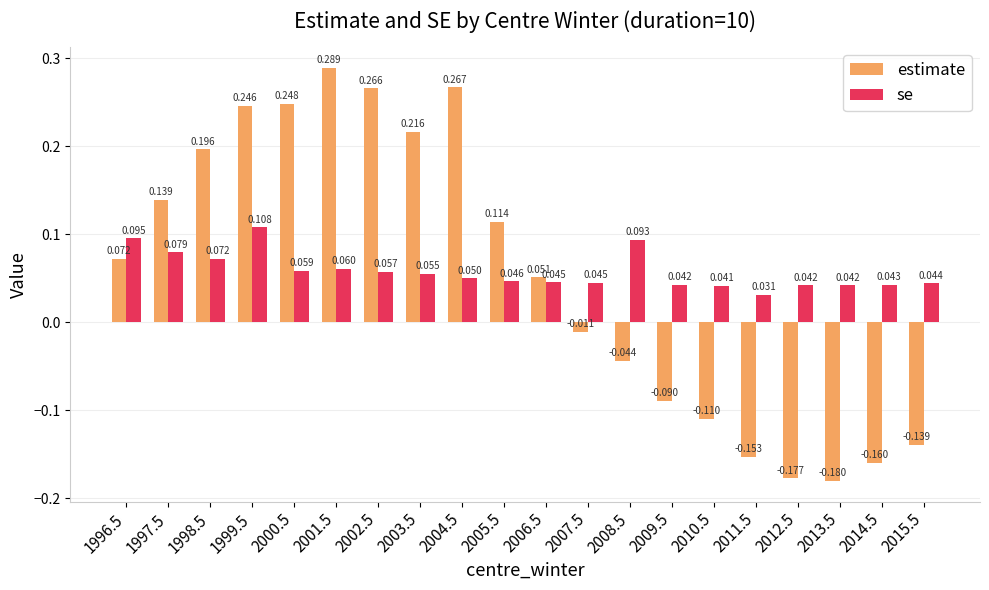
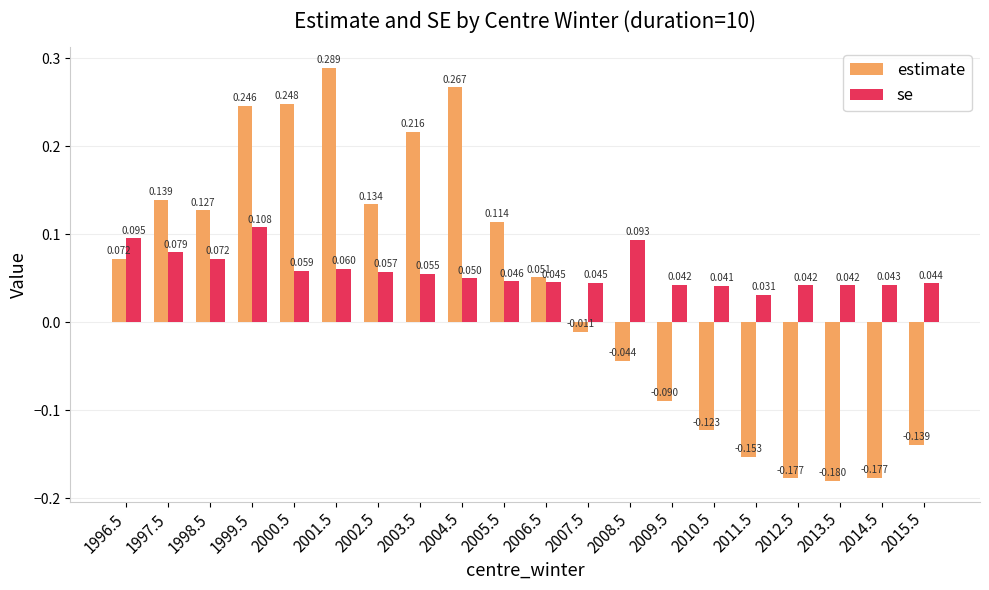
  {
    "estimate": {
      "1996.5": 0.072,
      "1997.5": 0.139,
-     "1998.5": 0.196,
+     "1998.5": 0.127,
      "1999.5": 0.246,
      "2000.5": 0.248,
      "2001.5": 0.289,
-     "2002.5": 0.266,
+     "2002.5": 0.134,
      "2003.5": 0.216,
      "2004.5": 0.267,
      "2005.5": 0.114,
      "2007.5": -0.011,
      "2008.5": -0.044,
      "2009.5": -0.090,
-     "2010.5": -0.110,
+     "2010.5": -0.123,
      "2011.5": -0.153,
      "2012.5": -0.177,
      "2013.5": -0.180,
-     "2014.5": -0.160,
+     "2014.5": -0.177,
      "2015.5": -0.139
    },
    "se": {
      "1996.5": 0.095,
      "1997.5": 0.079,
      "1998.5": 0.072,
      "1999.5": 0.108,
      "2000.5": 0.059,
      "2001.5": 0.060,
      "2002.5": 0.057,
      "2003.5": 0.055,
      "2004.5": 0.050,
      "2005.5": 0.046,
      "2007.5": 0.045,
      "2008.5": 0.093,
      "2009.5": 0.042,
      "2010.5": 0.041,
      "2011.5": 0.031,
      "2012.5": 0.042,
      "2013.5": 0.042,
      "2014.5": 0.043,
      "2015.5": 0.044
    }
  }
